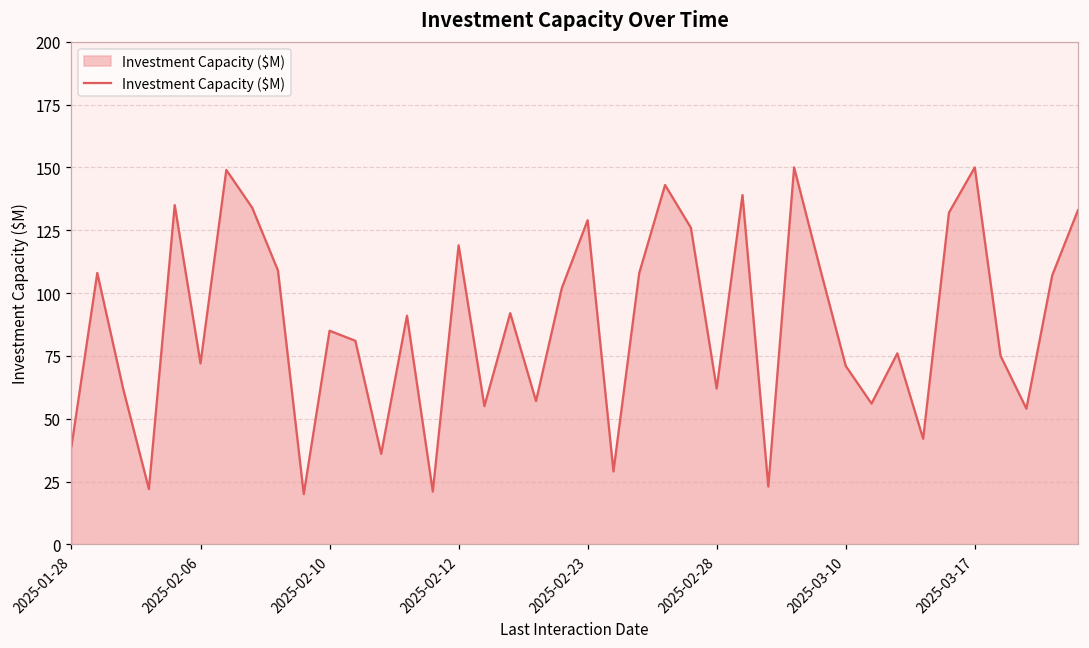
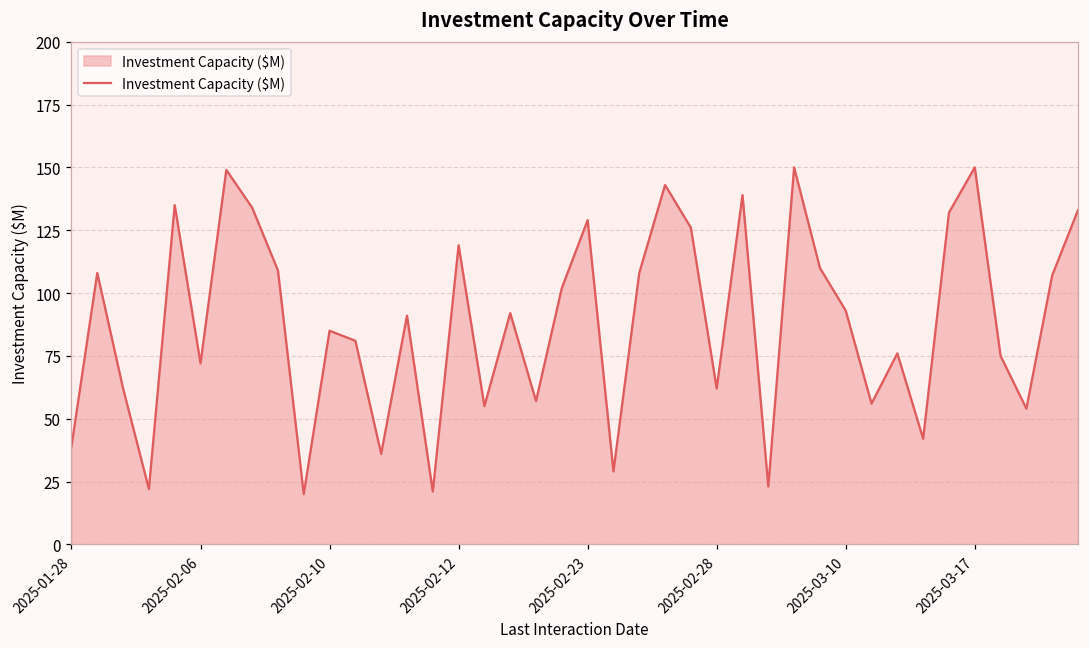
  {
    "2025-01-28": 39,
    "2025-02-06": 72,
    "2025-02-12": 119,
-   "2025-03-10": 71,
+   "2025-03-10": 93,
    "2025-03-17": 150
  }
